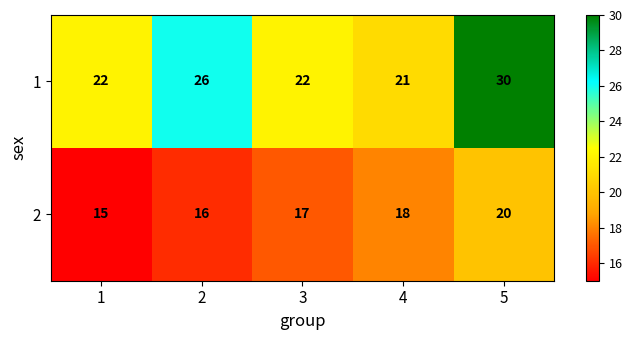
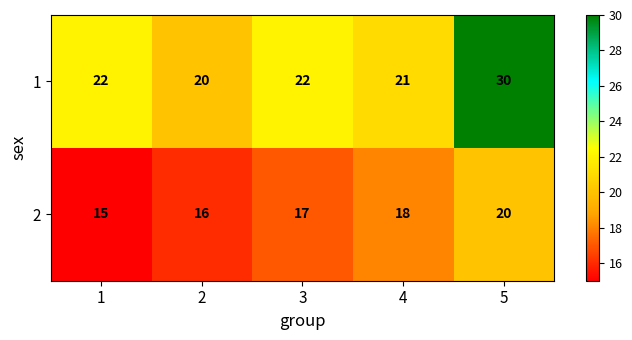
  {
    "1": {
      "1": 22,
-     "2": 26,
+     "2": 20,
      "3": 22,
      "4": 21,
      "5": 30
    },
    "2": {
      "1": 15,
      "2": 16,
      "3": 17,
      "4": 18,
      "5": 20
    }
  }
